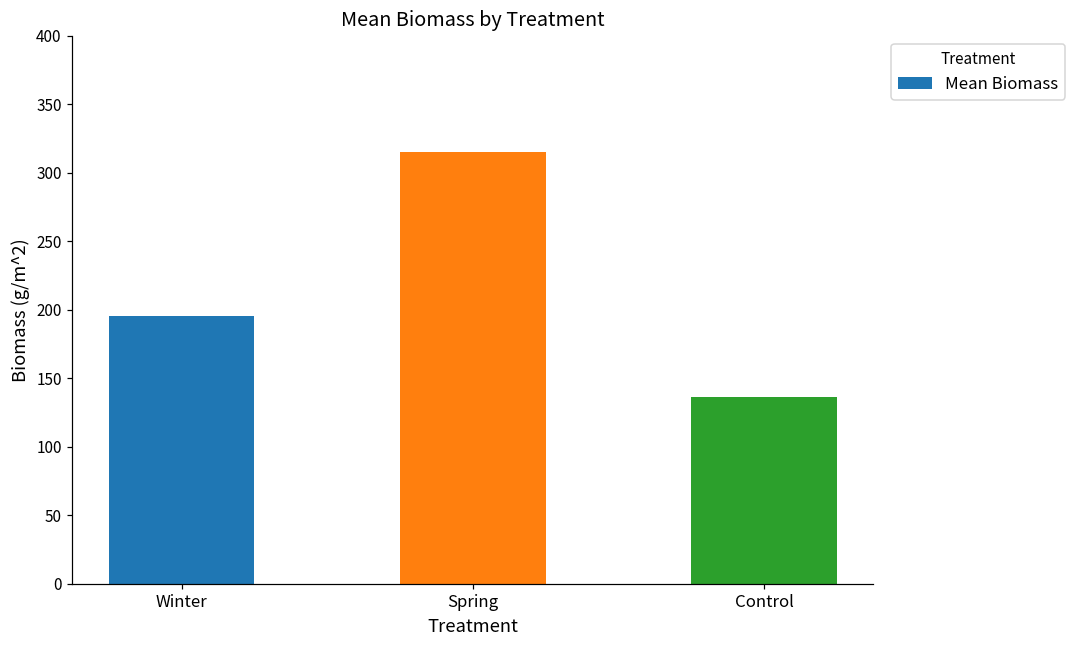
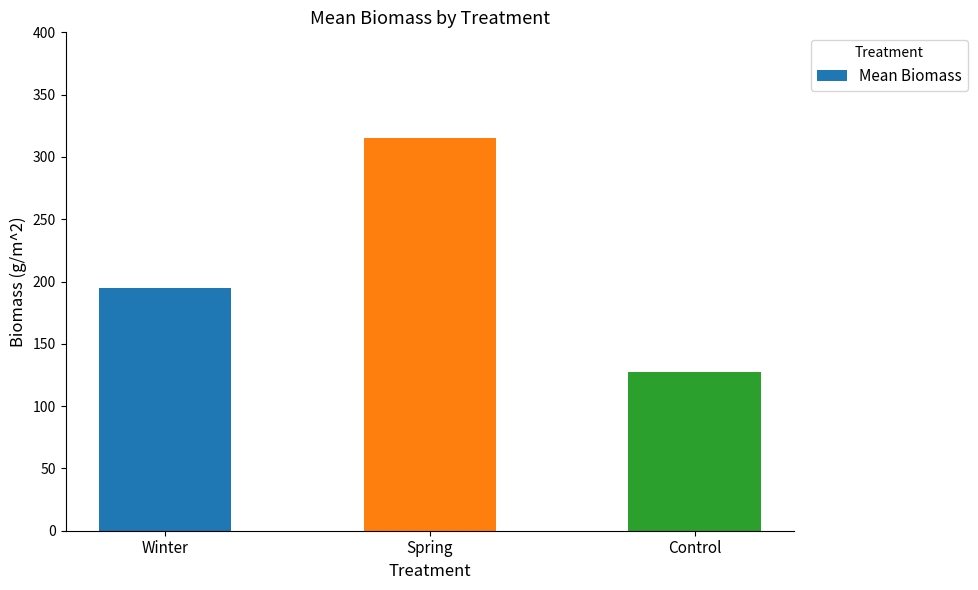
  {
    "Winter": 195,
    "Spring": 315,
-   "Control": 137
+   "Control": 128
  }
